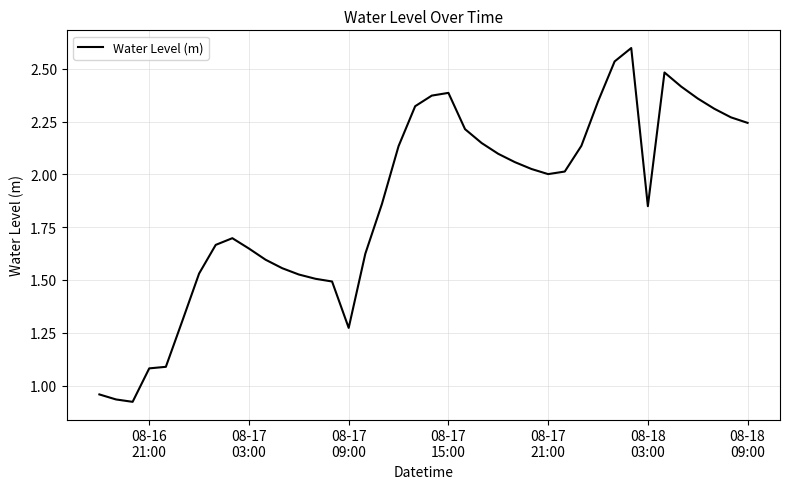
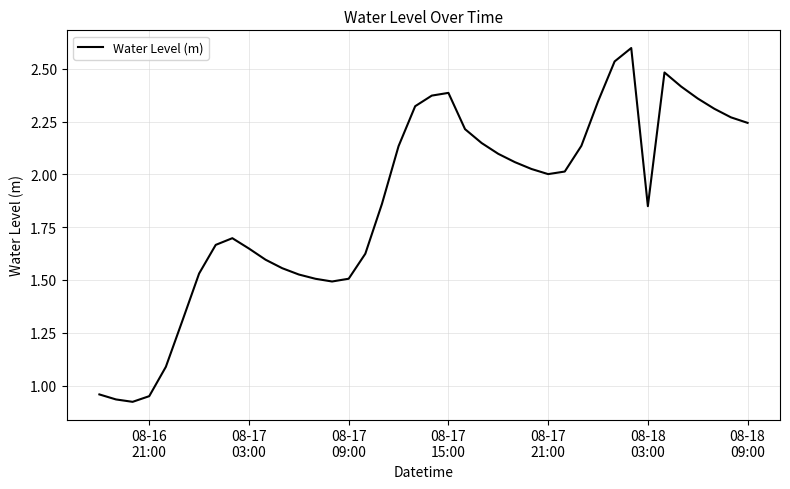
  {
-   "08-16 21:00": 1.08,
+   "08-16 21:00": 0.95,
    "08-17 03:00": 1.65,
-   "08-17 09:00": 1.27,
+   "08-17 09:00": 1.51,
    "08-17 15:00": 2.39,
    "08-17 21:00": 2.00,
    "08-18 03:00": 1.85,
    "08-18 09:00": 2.24
  }
